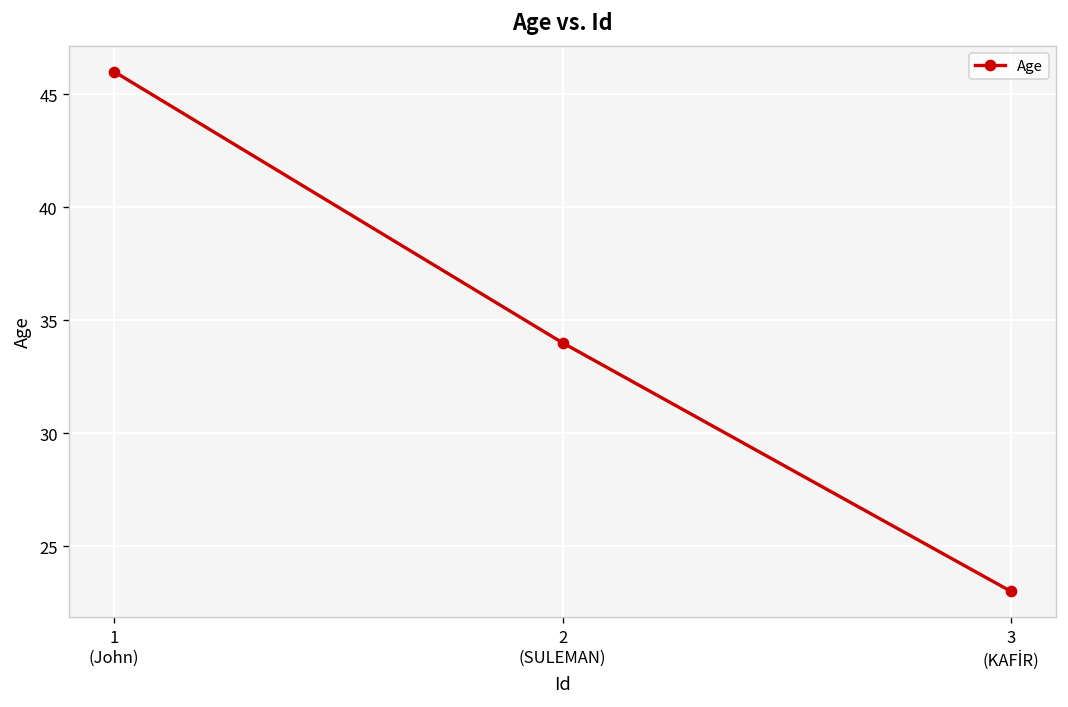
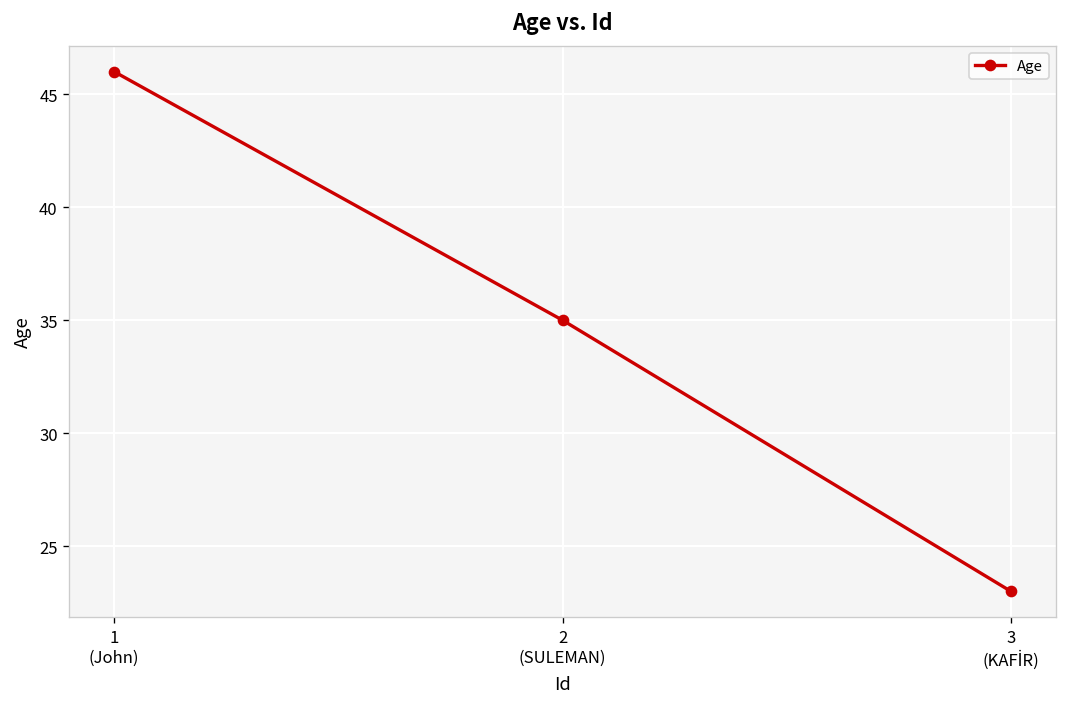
  {
    "1 (John)": 46,
-   "2 (SULEMAN)": 34,
+   "2 (SULEMAN)": 35,
    "3 (KAFİR)": 23
  }
